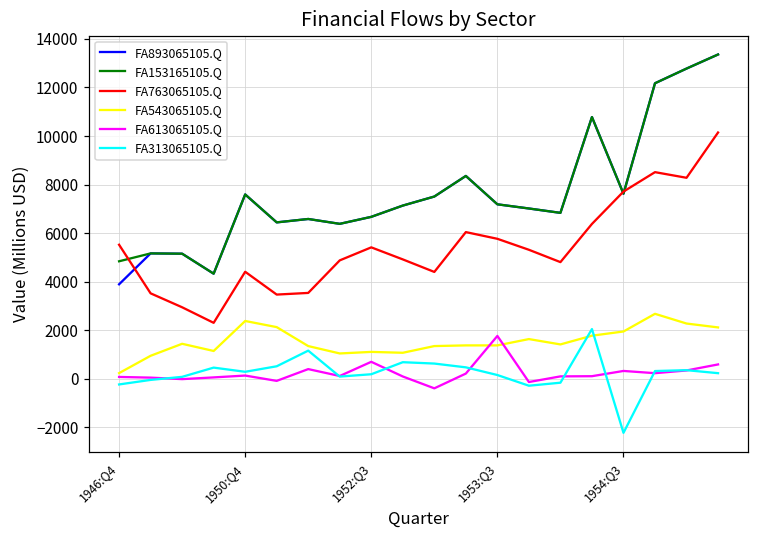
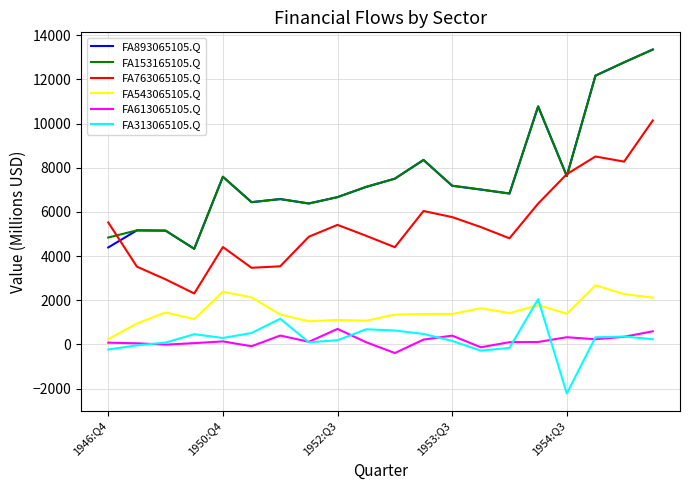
  {
    "FA893065105.Q": {
-     "1946:Q4": 3900
+     "1946:Q4": 4400
    },
    "FA153165105.Q": {
      "1946:Q4": 4800
    },
    "FA763065105.Q": {
      "1946:Q4": 5500,
      "1950:Q4": 4400,
      "1952:Q3": 5400,
      "1953:Q3": 5800
    },
    "FA543065105.Q": {
      "1946:Q4": 200,
      "1950:Q4": 2400,
      "1952:Q3": 1100,
      "1953:Q3": 1400,
-     "1954:Q3": 2000
+     "1954:Q3": 1400
    },
    "FA613065105.Q": {
      "1946:Q4": 100,
      "1950:Q4": 100,
      "1952:Q3": 700,
-     "1953:Q3": 1800,
+     "1953:Q3": 400,
      "1954:Q3": 300
    },
    "FA313065105.Q": {
      "1946:Q4": -200,
      "1950:Q4": 300,
      "1952:Q3": 200,
      "1953:Q3": 200,
      "1954:Q3": -2200
    }
  }
